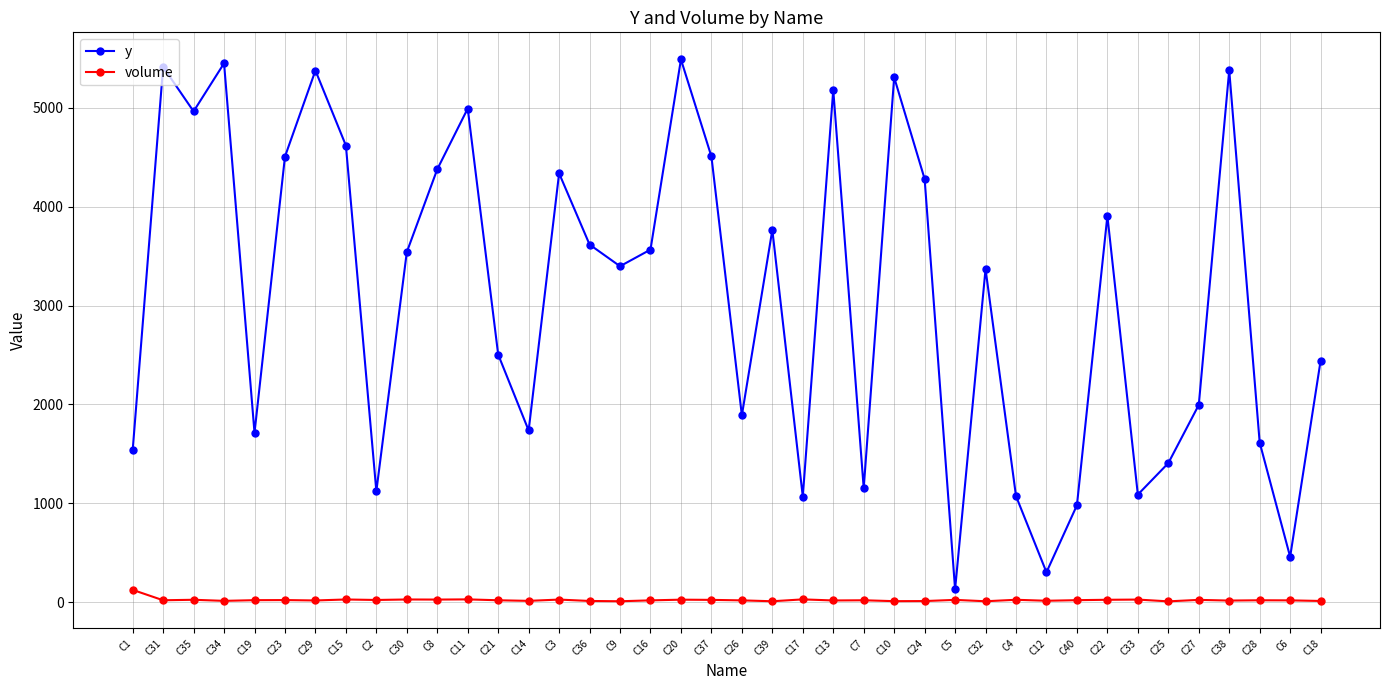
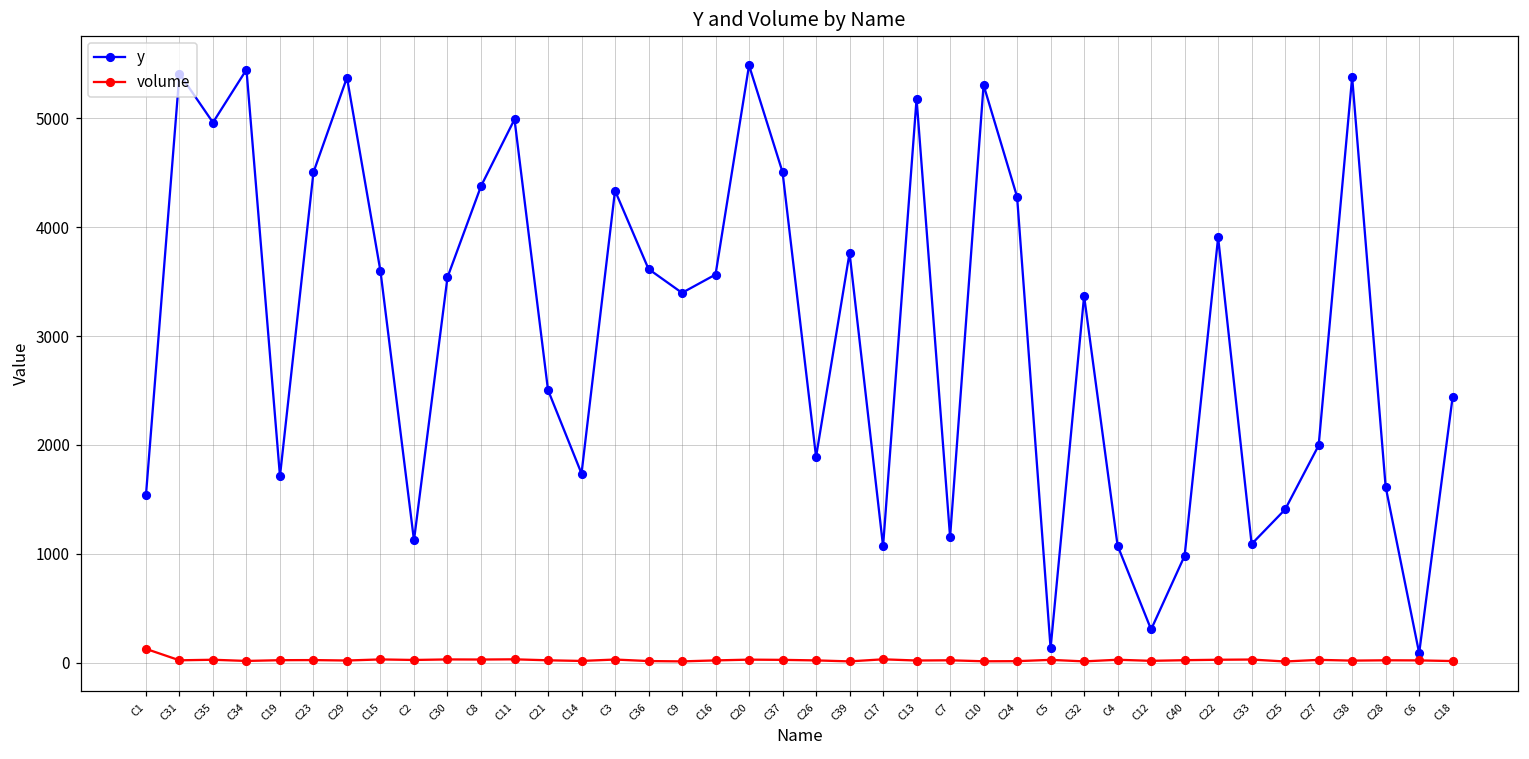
  {
    "y": {
      "C1": 1500,
      "C35": 5000,
      "C34": 5400,
      "C19": 1700,
      "C23": 4500,
      "C29": 5400,
-     "C15": 4600,
+     "C15": 3600,
      "C2": 1100,
      "C30": 3500,
      "C8": 4400,
      "C11": 5000,
      "C21": 2500,
      "C14": 1700,
      "C3": 4300,
      "C36": 3600,
      "C9": 3400,
      "C16": 3600,
      "C20": 5500,
      "C37": 4500,
      "C26": 1900,
      "C39": 3800,
      "C17": 1100,
      "C13": 5200,
      "C7": 1200,
      "C10": 5300,
      "C24": 4300,
      "C5": 100,
      "C32": 3400,
      "C4": 1100,
      "C12": 300,
      "C40": 1000,
      "C22": 3900,
      "C33": 1100,
      "C25": 1400,
      "C27": 2000,
      "C38": 5400,
      "C28": 1600,
-     "C6": 500,
+     "C6": 100,
      "C18": 2400
    },
    "volume": {
      "C1": 100,
      "C31": 0,
      "C35": 0,
      "C34": 0,
      "C19": 0,
      "C23": 0,
      "C29": 0,
      "C15": 0,
      "C2": 0,
      "C30": 0,
      "C8": 0,
      "C11": 0,
      "C21": 0,
      "C14": 0,
      "C3": 0,
      "C36": 0,
      "C9": 0,
      "C16": 0,
      "C20": 0,
      "C37": 0,
      "C26": 0,
      "C39": 0,
      "C17": 0,
      "C13": 0,
      "C7": 0,
      "C10": 0,
      "C24": 0,
      "C5": 0,
      "C32": 0,
      "C4": 0,
      "C12": 0,
      "C40": 0,
      "C22": 0,
      "C33": 0,
      "C25": 0,
      "C27": 0,
      "C38": 0,
      "C28": 0,
      "C6": 0,
      "C18": 0
    }
  }
